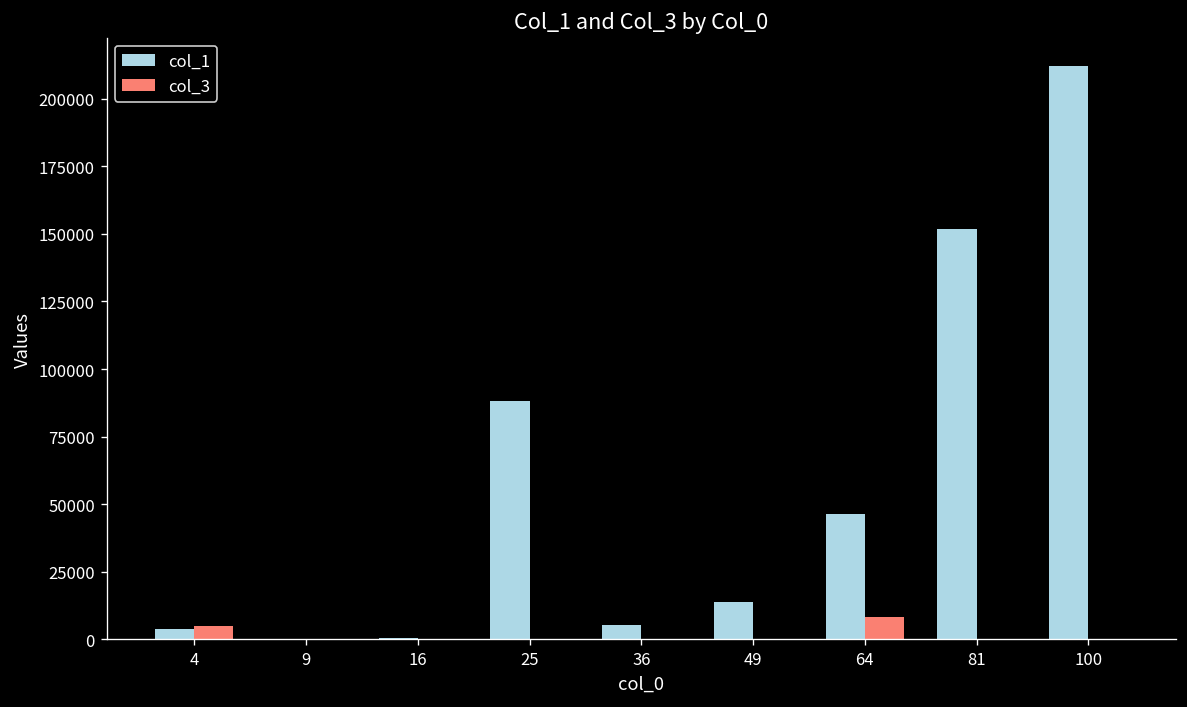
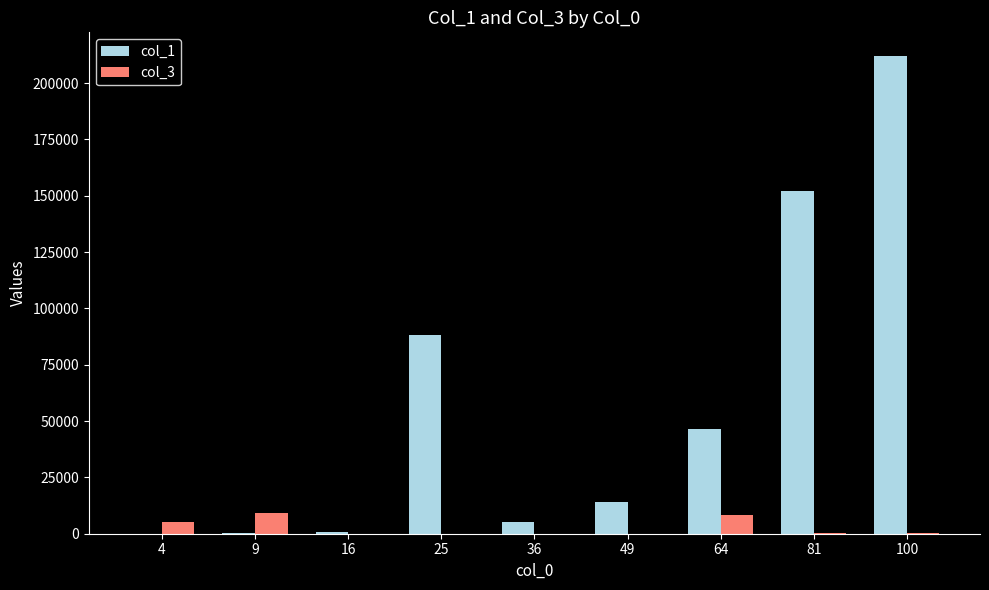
  {
    "col_1": {
-     "4": 4000,
+     "4": 0,
      "25": 88000,
      "36": 5000,
      "49": 14000,
      "64": 46000,
      "81": 152000,
      "100": 212000
    },
    "col_3": {
      "4": 5000,
-     "9": 0,
+     "9": 9000,
      "64": 8000
    }
  }
